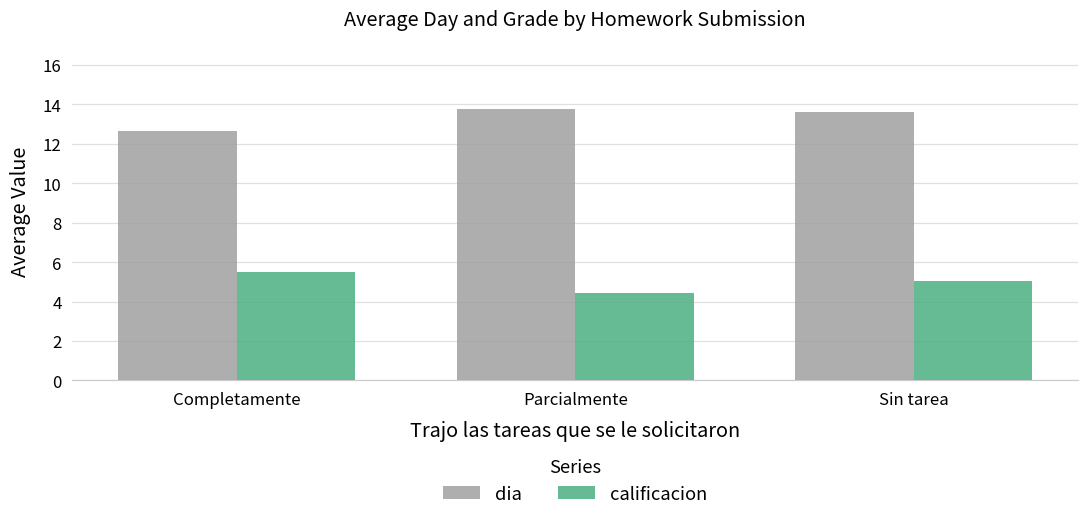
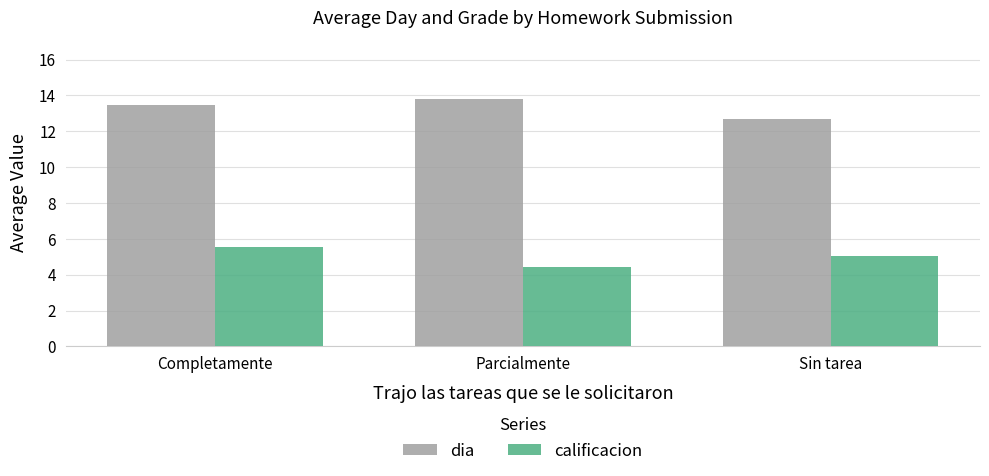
  {
    "dia": {
-     "Completamente": 12.7,
+     "Completamente": 13.5,
      "Parcialmente": 13.8,
-     "Sin tarea": 13.6
+     "Sin tarea": 12.7
    },
    "calificacion": {
      "Completamente": 5.5,
      "Parcialmente": 4.4,
      "Sin tarea": 5.0
    }
  }
